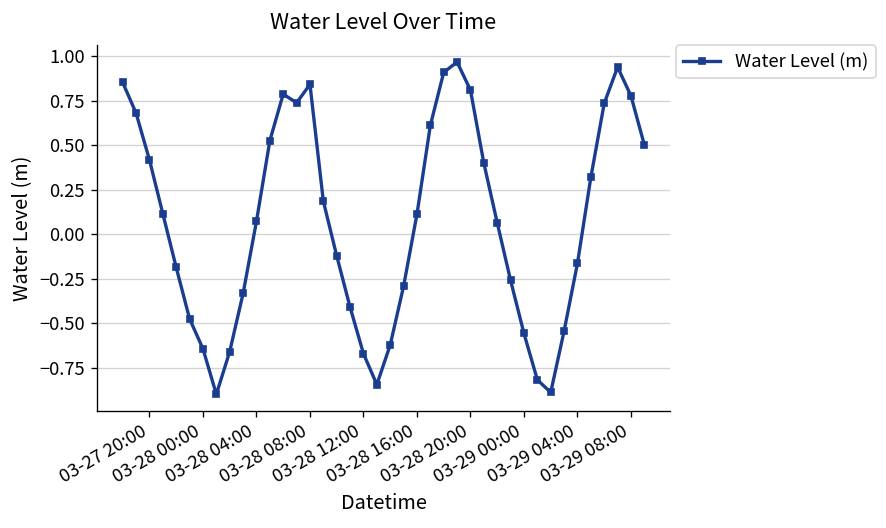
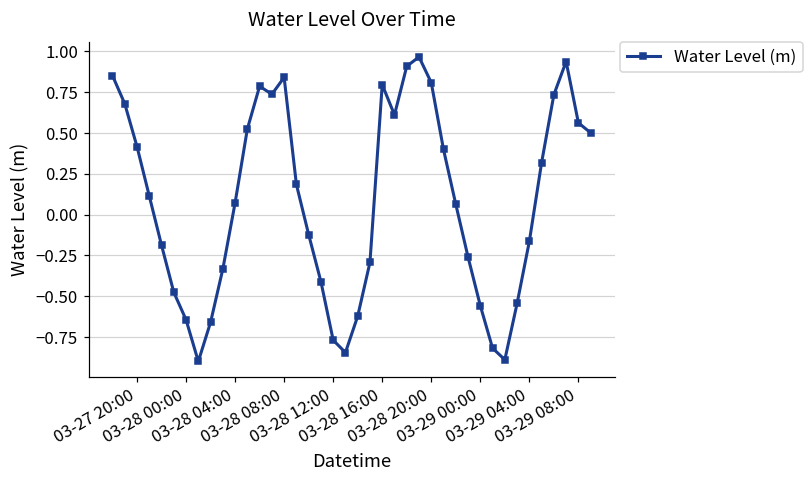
  {
    "03-27 20:00": 0.42,
    "03-28 00:00": -0.64,
    "03-28 04:00": 0.07,
    "03-28 08:00": 0.84,
-   "03-28 12:00": -0.67,
-   "03-28 16:00": 0.11,
+   "03-28 12:00": -0.77,
+   "03-28 16:00": 0.80,
    "03-28 20:00": 0.81,
    "03-29 00:00": -0.56,
    "03-29 04:00": -0.16,
-   "03-29 08:00": 0.78
+   "03-29 08:00": 0.56
  }
